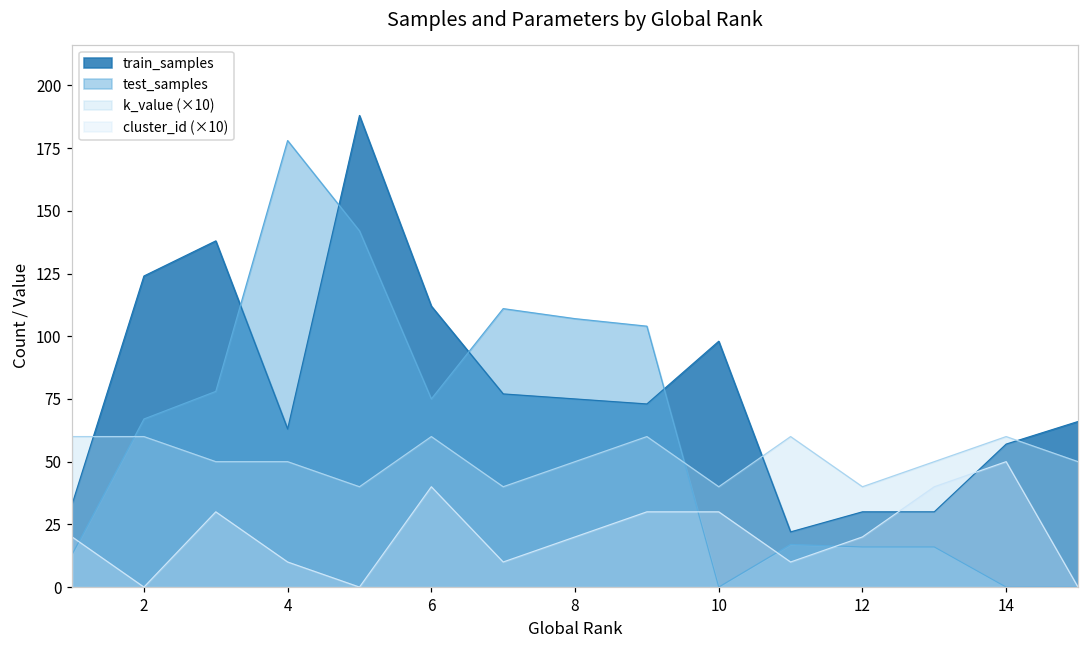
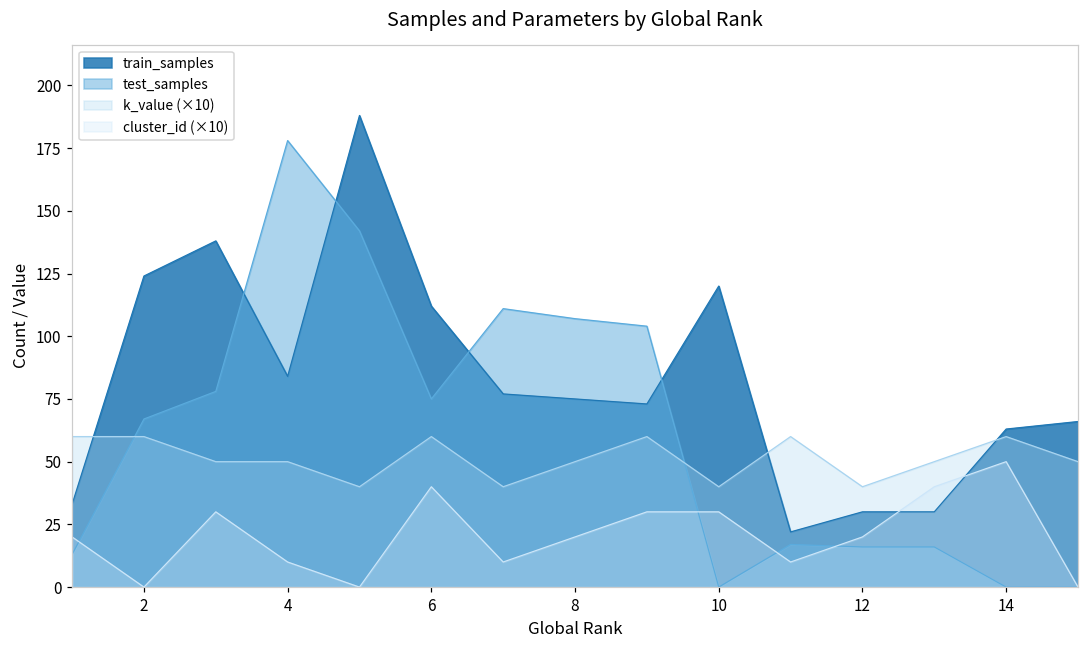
  {
    "train_samples": {
      "2": 124,
-     "4": 63,
+     "4": 84,
      "6": 112,
      "8": 75,
-     "10": 98,
+     "10": 120,
      "12": 30,
-     "14": 57
+     "14": 63
    },
    "test_samples": {
      "2": 67,
      "4": 178,
      "6": 75,
      "8": 107,
      "10": 0,
      "12": 16,
      "14": 0
    }
  }
